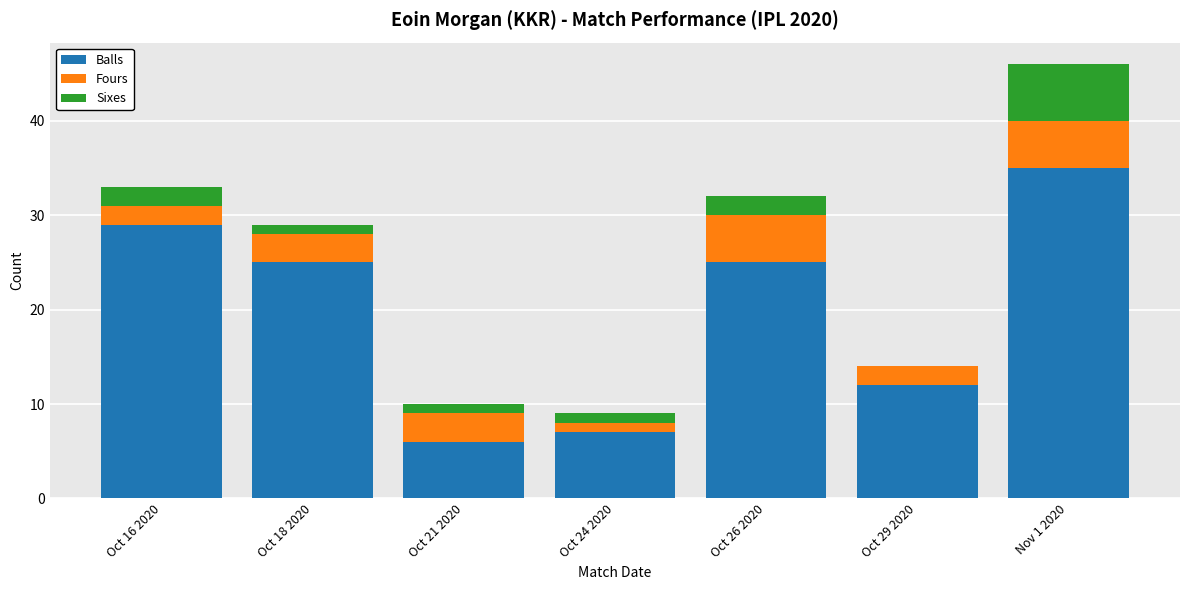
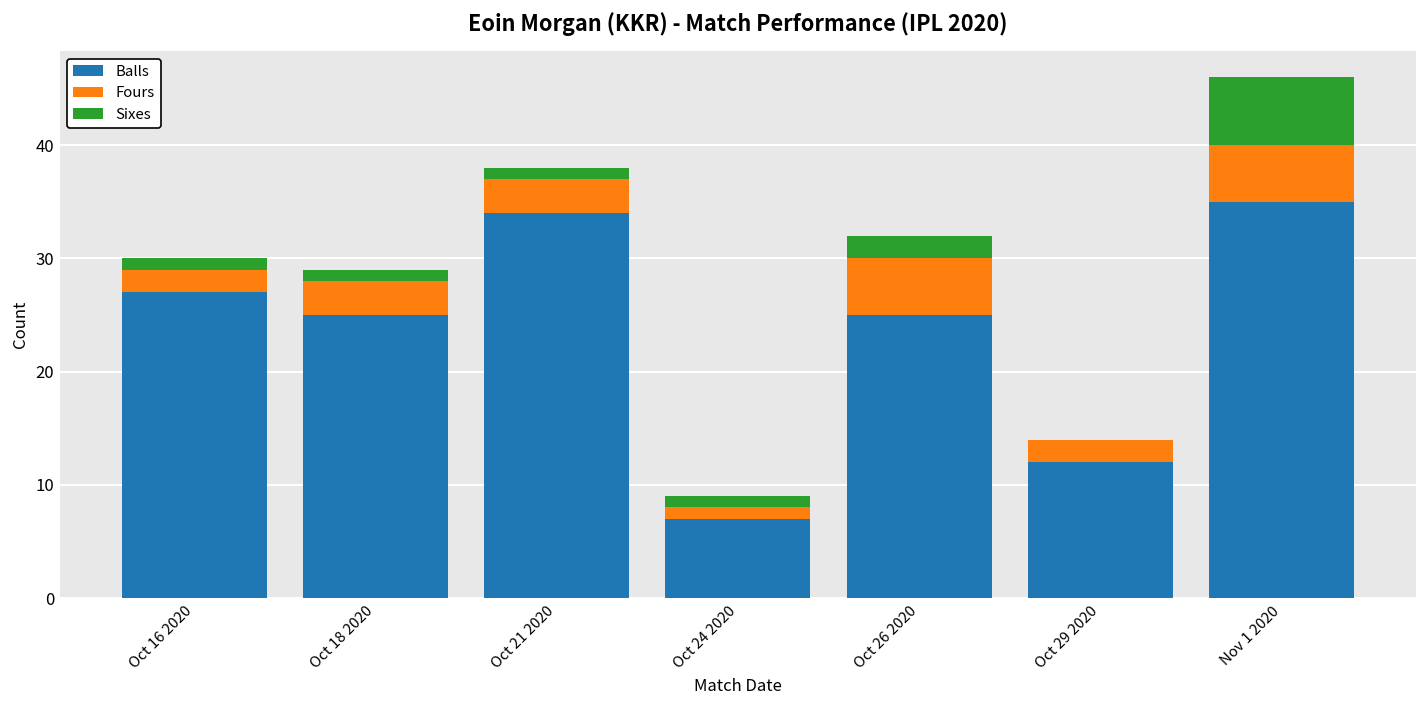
  {
    "Balls": {
-     "Oct 16 2020": 29,
+     "Oct 16 2020": 27,
      "Oct 18 2020": 25,
-     "Oct 21 2020": 6,
+     "Oct 21 2020": 34,
      "Oct 24 2020": 7,
      "Oct 26 2020": 25,
      "Oct 29 2020": 12,
      "Nov 1 2020": 35
    },
    "Fours": {
      "Oct 16 2020": 2,
      "Oct 18 2020": 3,
      "Oct 21 2020": 3,
      "Oct 24 2020": 1,
      "Oct 26 2020": 5,
      "Oct 29 2020": 2,
      "Nov 1 2020": 5
    },
    "Sixes": {
-     "Oct 16 2020": 2,
+     "Oct 16 2020": 1,
      "Oct 18 2020": 1,
      "Oct 21 2020": 1,
      "Oct 24 2020": 1,
      "Oct 26 2020": 2,
      "Oct 29 2020": 0,
      "Nov 1 2020": 6
    }
  }
